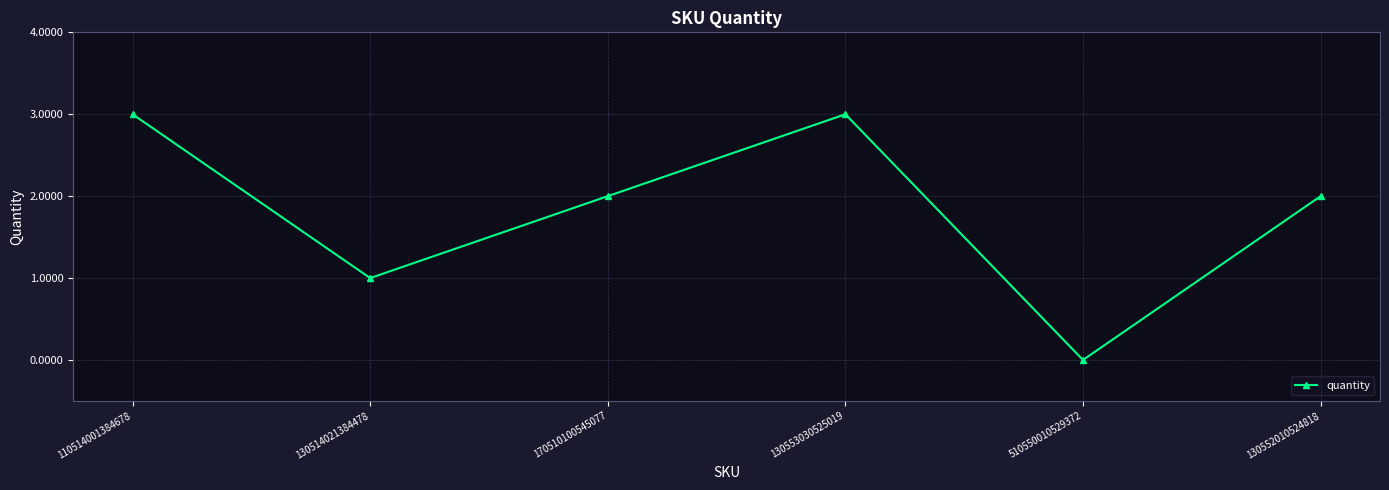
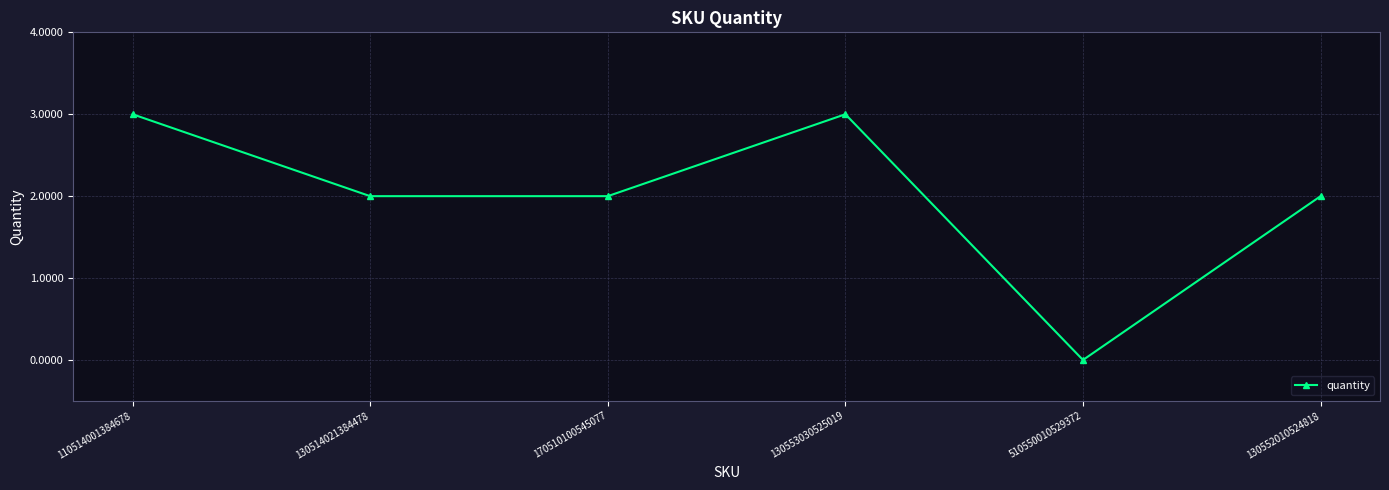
  {
    "110514001384678": 3,
-   "130514021384478": 1,
+   "130514021384478": 2,
    "170510100545077": 2,
    "130553030525019": 3,
    "510550010529372": 0,
    "130552010524818": 2
  }
